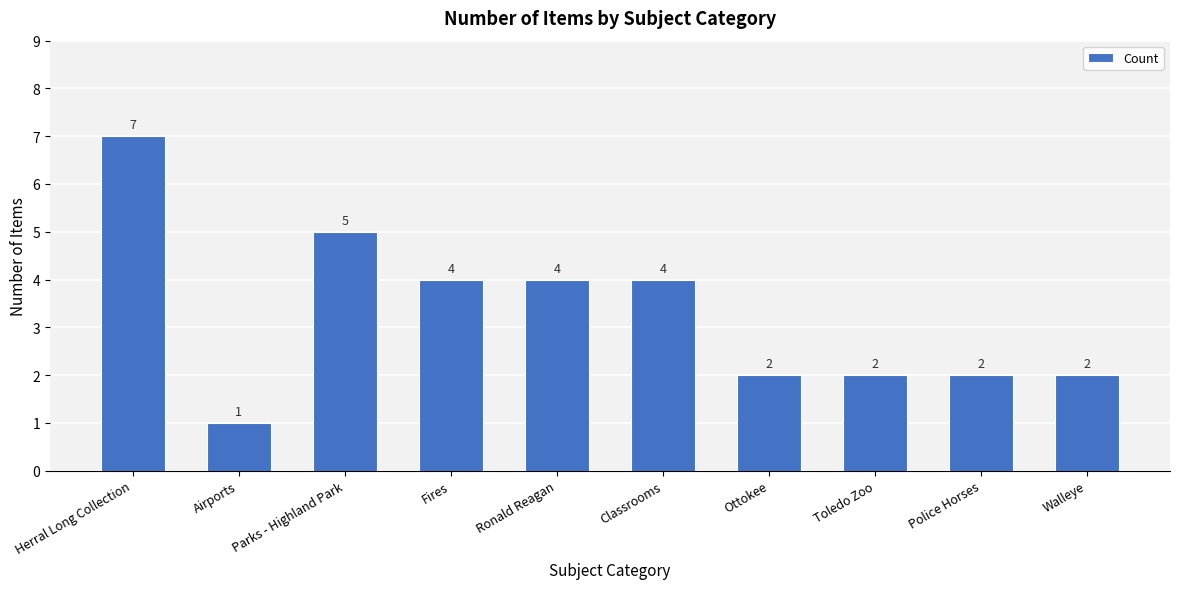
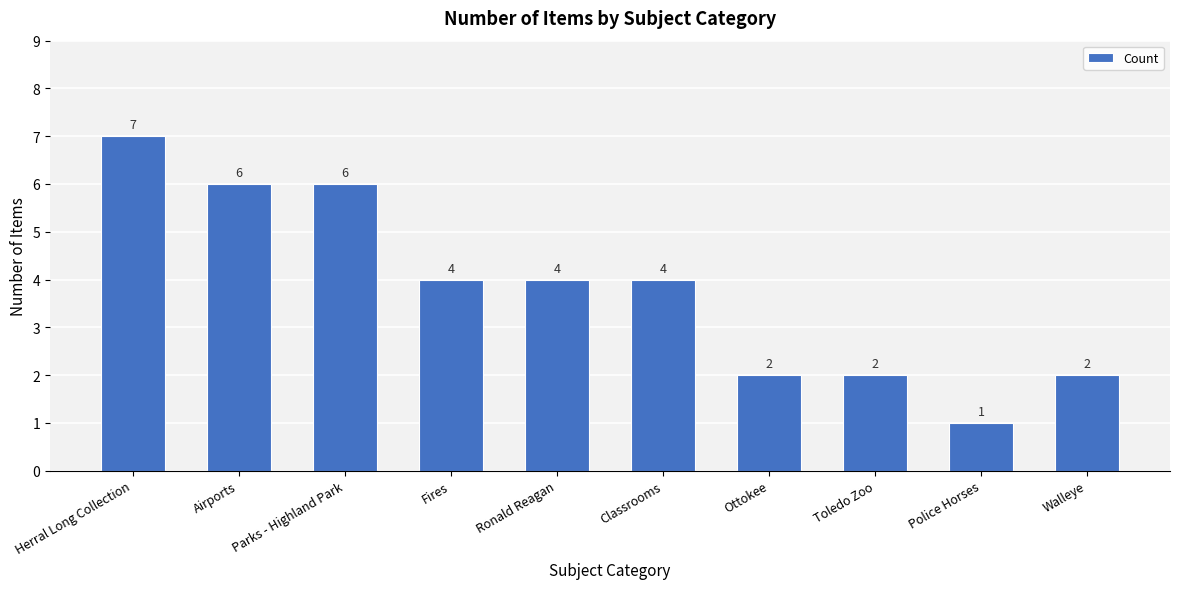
  {
    "Herral Long Collection": 7,
-   "Airports": 1,
-   "Parks - Highland Park": 5,
+   "Airports": 6,
+   "Parks - Highland Park": 6,
    "Fires": 4,
    "Ronald Reagan": 4,
    "Classrooms": 4,
    "Ottokee": 2,
    "Toledo Zoo": 2,
-   "Police Horses": 2,
+   "Police Horses": 1,
    "Walleye": 2
  }
